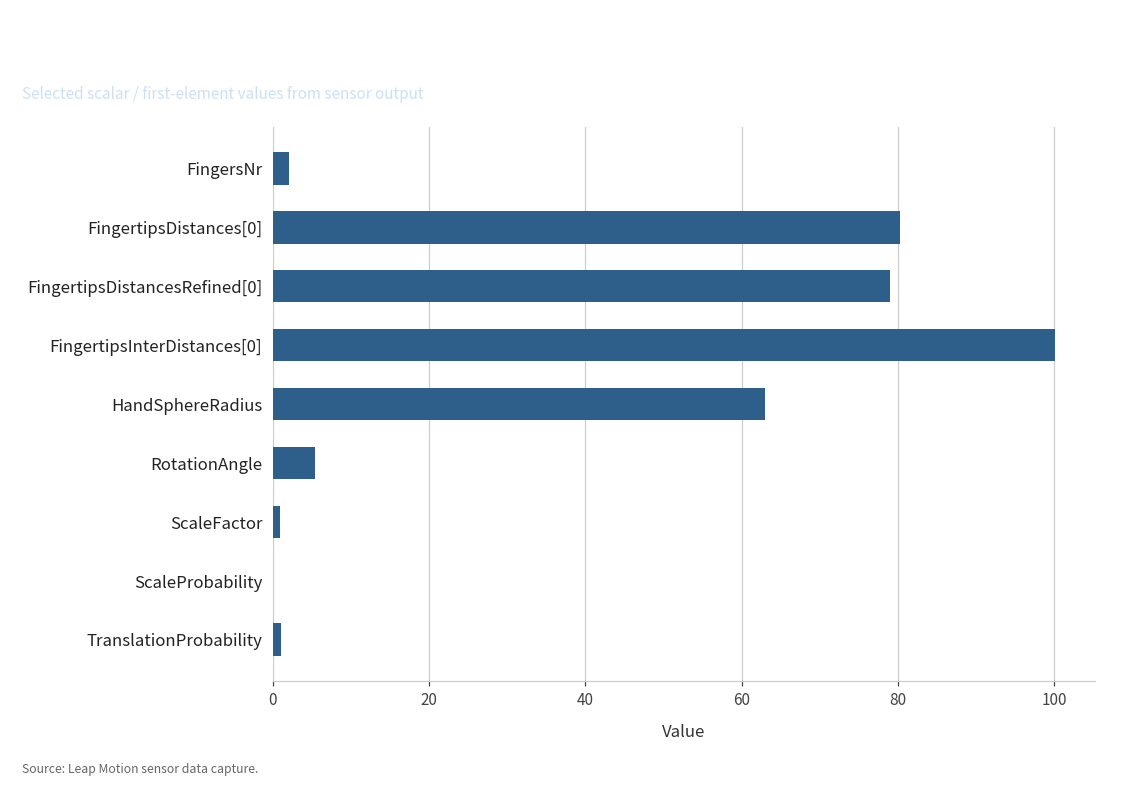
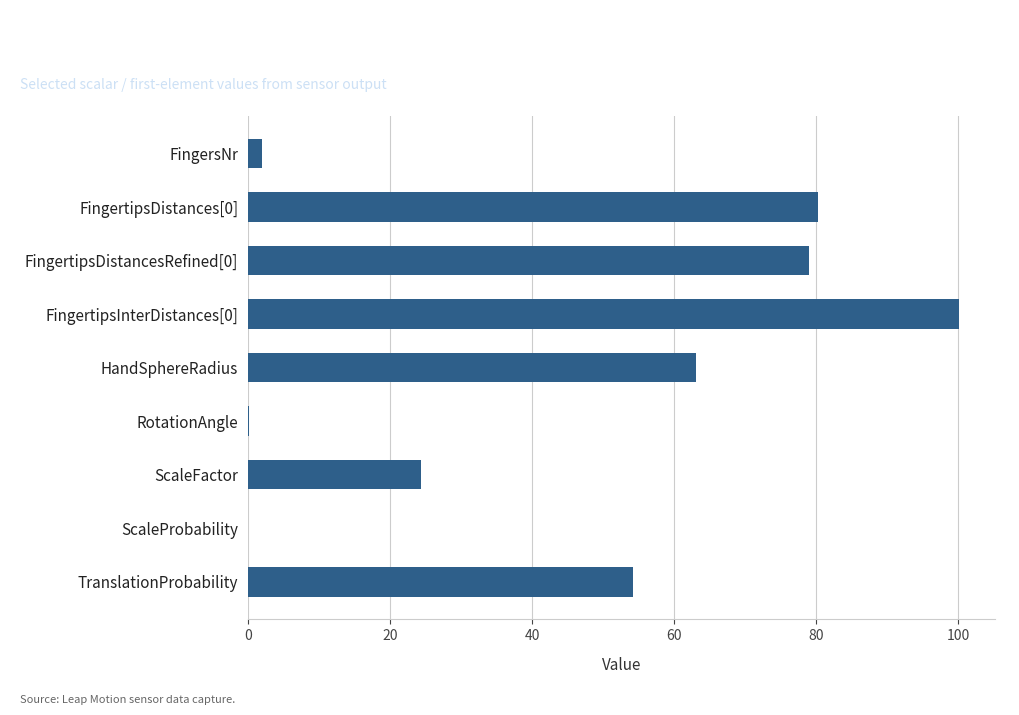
  {
    "FingersNr": 2,
    "FingertipsDistances[0]": 80,
    "FingertipsDistancesRefined[0]": 79,
    "FingertipsInterDistances[0]": 100,
    "HandSphereRadius": 63,
-   "RotationAngle": 5,
-   "ScaleFactor": 1,
-   "TranslationProbability": 1
+   "RotationAngle": 0,
+   "ScaleFactor": 24,
+   "TranslationProbability": 54
  }
